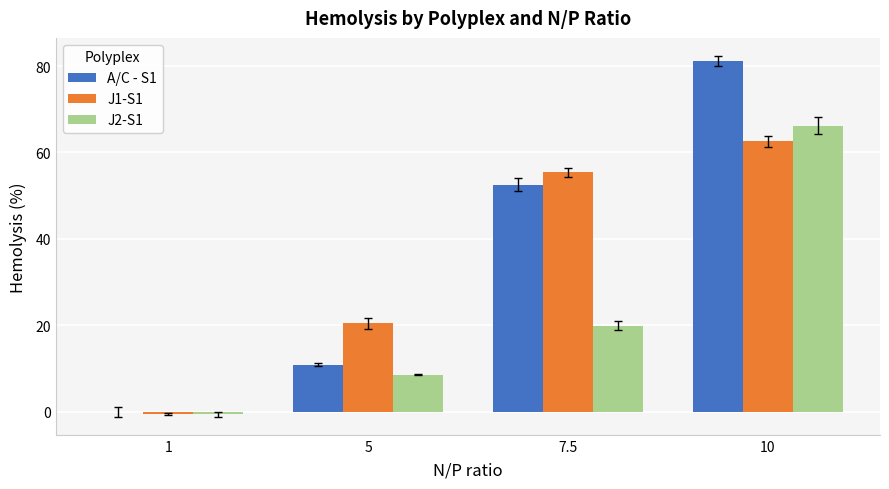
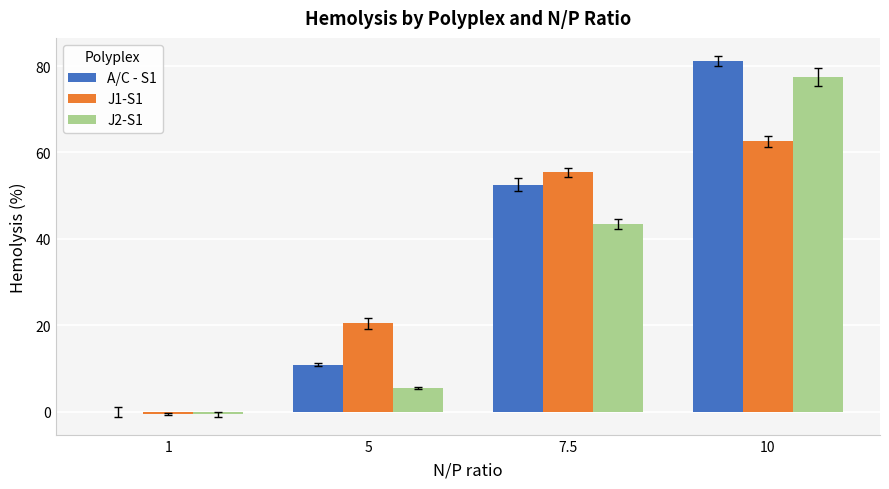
  {
    "J1-S1": {
      "5": 20,
      "7.5": 55,
      "10": 63
    },
    "J2-S1": {
-     "5": 9,
-     "7.5": 20,
-     "10": 66
+     "5": 5,
+     "7.5": 43,
+     "10": 78
    }
  }
